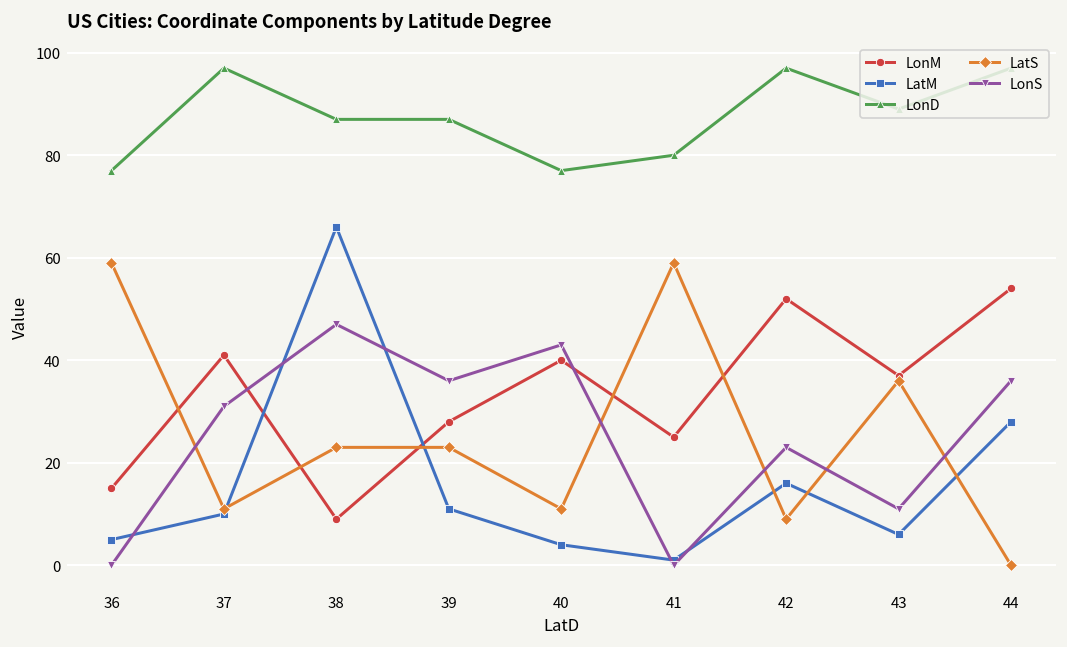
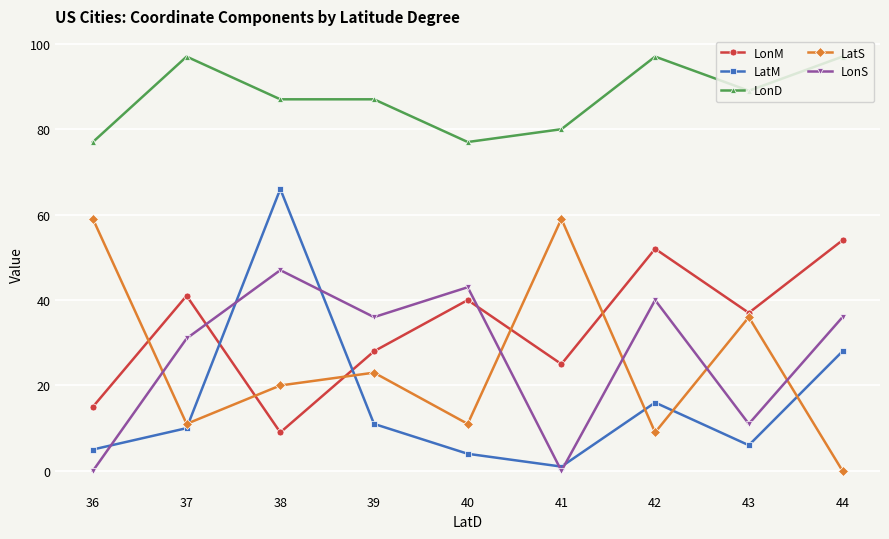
  {
    "LonM": {
      "36": 15,
      "37": 41,
      "38": 9,
      "39": 28,
      "40": 40,
      "41": 25,
      "42": 52,
      "43": 37,
      "44": 54
    },
    "LatM": {
      "36": 5,
      "37": 10,
      "38": 66,
      "39": 11,
      "40": 4,
      "41": 1,
      "42": 16,
      "43": 6,
      "44": 28
    },
    "LonD": {
      "36": 77,
      "37": 97,
      "38": 87,
      "39": 87,
      "40": 77,
      "41": 80,
      "42": 97
    },
    "LatS": {
      "36": 59,
      "37": 11,
-     "38": 23,
+     "38": 20,
      "39": 23,
      "40": 11,
      "41": 59,
      "42": 9,
      "43": 36,
      "44": 0
    },
    "LonS": {
      "36": 0,
      "37": 31,
      "38": 47,
      "39": 36,
      "40": 43,
      "41": 0,
-     "42": 23,
+     "42": 40,
      "43": 11,
      "44": 36
    }
  }
